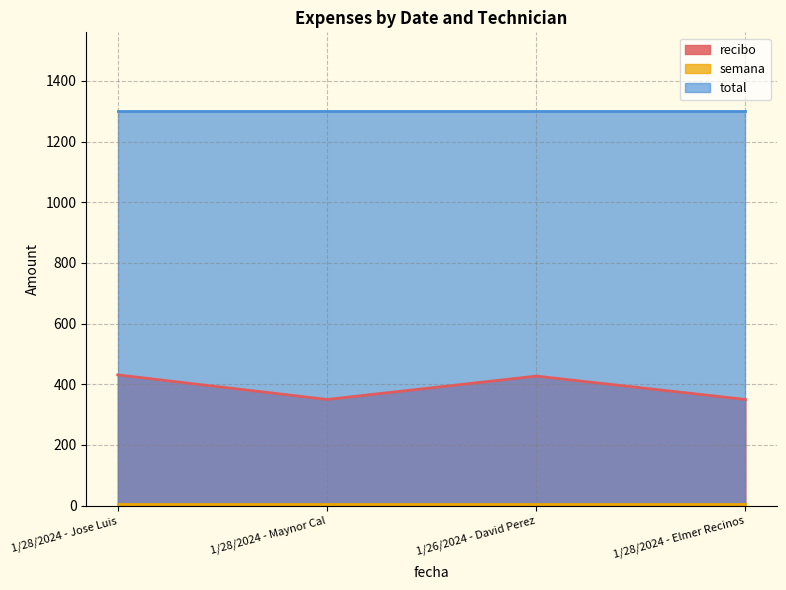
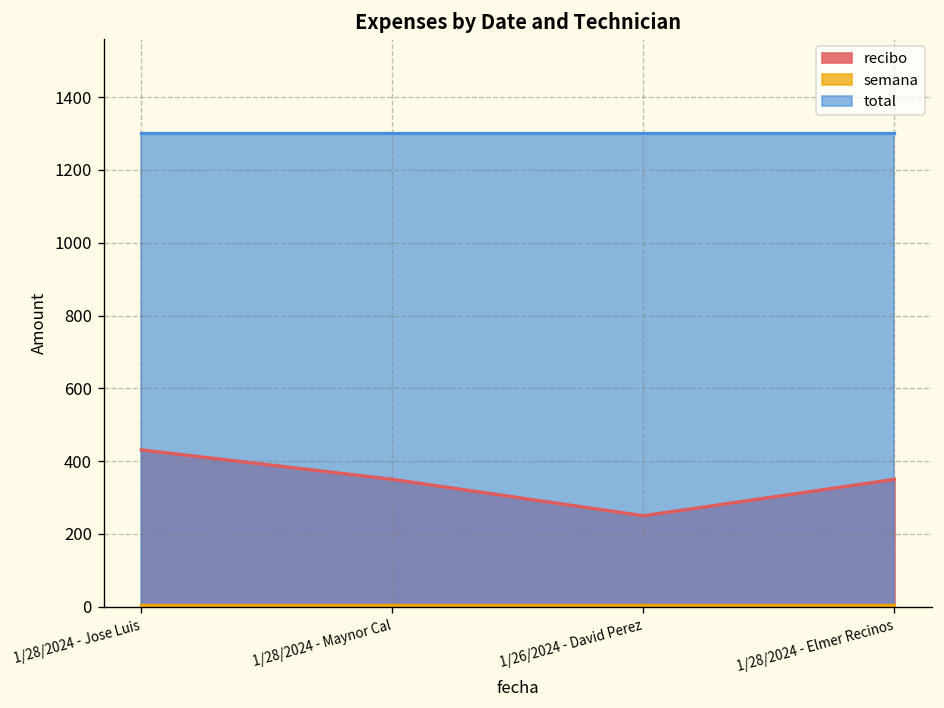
  {
    "recibo": {
      "1/28/2024 - Jose Luis": 430,
      "1/28/2024 - Maynor Cal": 350,
-     "1/26/2024 - David Perez": 430,
+     "1/26/2024 - David Perez": 250,
      "1/28/2024 - Elmer Recinos": 350
    },
    "semana": {
      "1/28/2024 - Jose Luis": 10,
      "1/28/2024 - Maynor Cal": 10,
      "1/26/2024 - David Perez": 10,
      "1/28/2024 - Elmer Recinos": 10
    },
    "total": {
      "1/28/2024 - Jose Luis": 1300,
      "1/28/2024 - Maynor Cal": 1300,
      "1/26/2024 - David Perez": 1300,
      "1/28/2024 - Elmer Recinos": 1300
    }
  }
